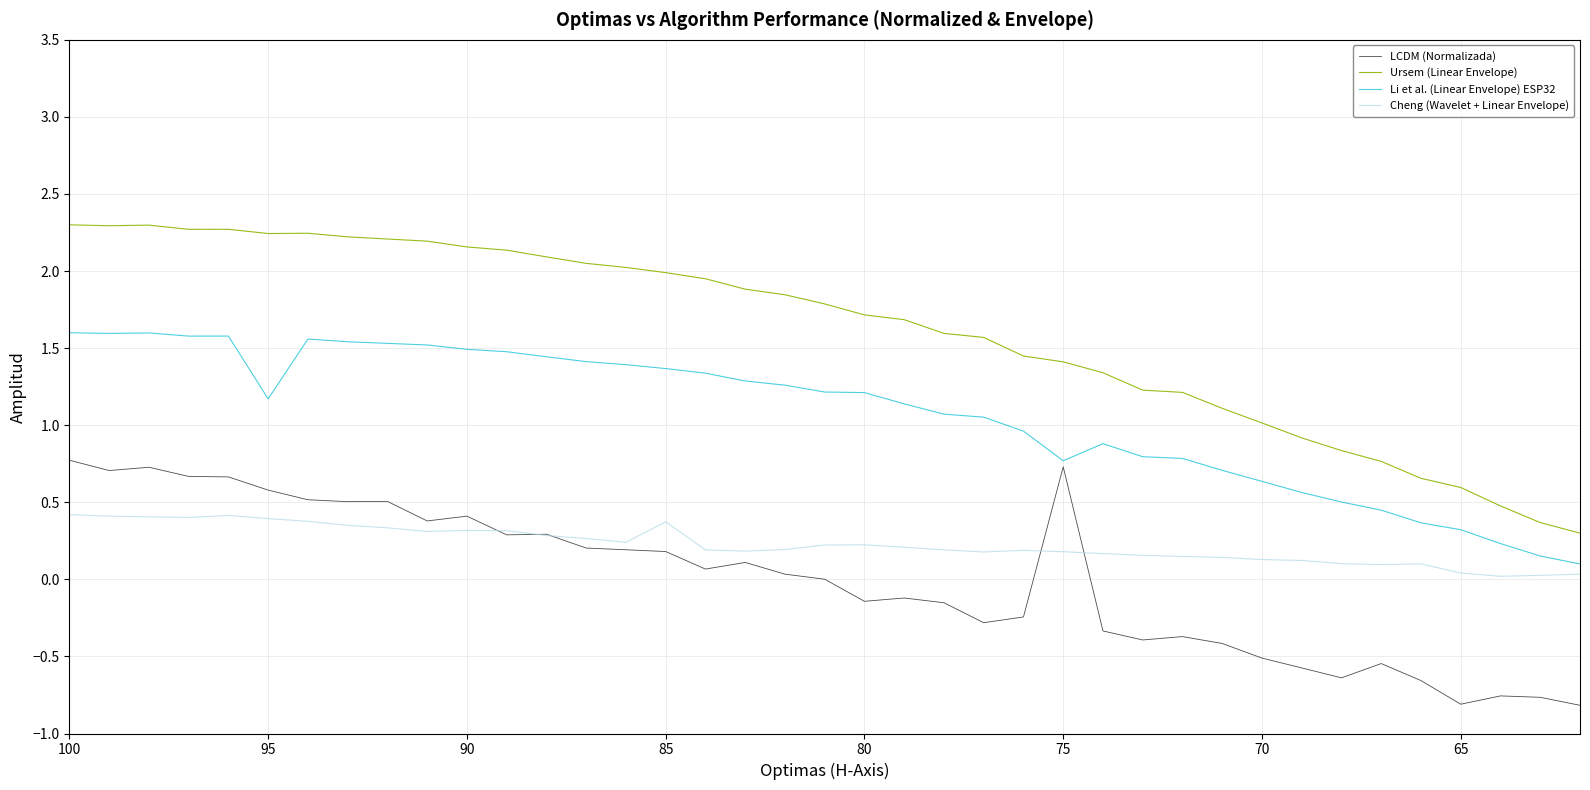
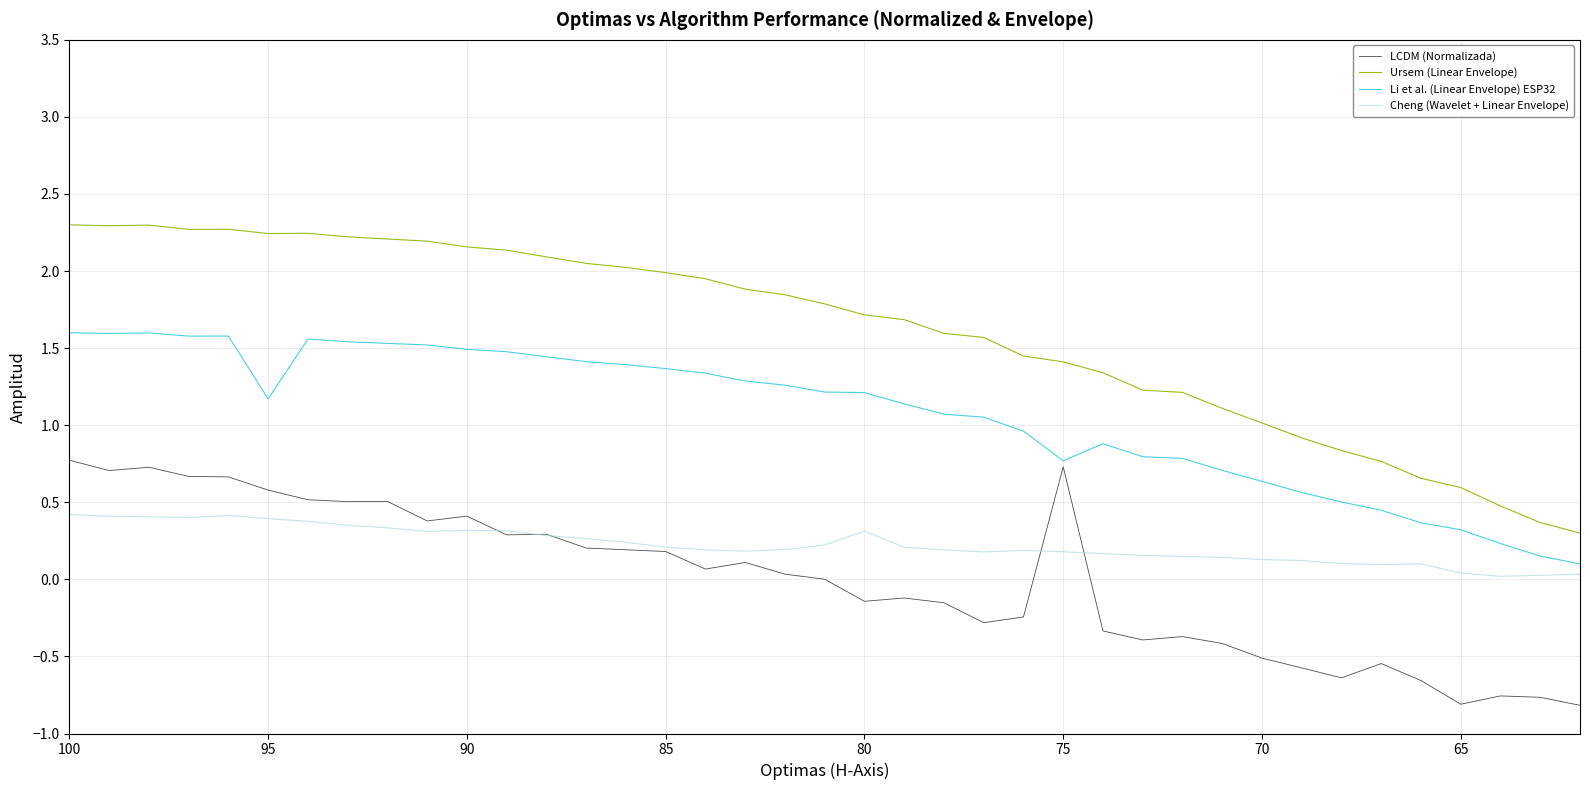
  {
    "LCDM (Normalizada)": {
      "100": 0.77,
      "95": 0.58,
      "90": 0.41,
      "85": 0.18,
      "80": -0.14,
      "75": 0.73,
      "70": -0.51,
      "65": -0.81
    },
    "Ursem (Linear Envelope)": {
      "100": 2.30,
      "95": 2.24,
      "90": 2.16,
      "85": 1.99,
      "80": 1.72,
      "75": 1.41,
      "70": 1.01,
      "65": 0.60
    },
    "Li et al. (Linear Envelope) ESP32": {
      "100": 1.60,
      "95": 1.17,
      "90": 1.49,
      "85": 1.37,
      "80": 1.21,
      "75": 0.77,
      "70": 0.64,
      "65": 0.32
    },
    "Cheng (Wavelet + Linear Envelope)": {
      "100": 0.42,
      "95": 0.39,
      "90": 0.32,
-     "85": 0.37,
-     "80": 0.22,
+     "85": 0.21,
+     "80": 0.31,
      "75": 0.18,
      "70": 0.13,
      "65": 0.04
    }
  }
